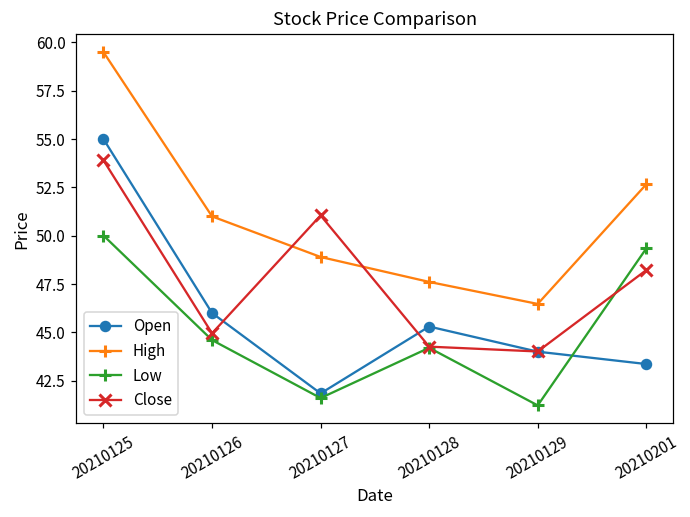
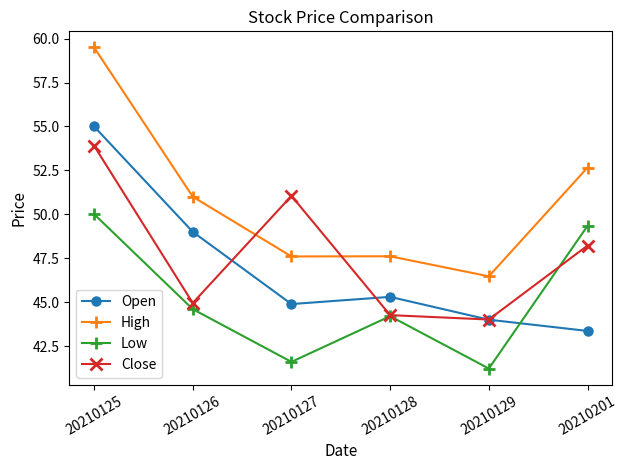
  {
    "Open": {
      "20210125": 55.0,
-     "20210126": 46,
-     "20210127": 41.8,
+     "20210126": 49,
+     "20210127": 44.9,
      "20210128": 45.3,
      "20210201": 43.4
    },
    "High": {
      "20210125": 59.5,
      "20210126": 51.0,
-     "20210127": 48.9,
+     "20210127": 47.6,
      "20210128": 47.6,
      "20210129": 46.5,
      "20210201": 52.7
    },
    "Low": {
      "20210125": 50.0,
      "20210126": 44.6,
      "20210127": 41.6,
      "20210129": 41.2,
      "20210201": 49.3
    },
    "Close": {
      "20210125": 53.9,
      "20210126": 45.0,
      "20210127": 51.1,
      "20210201": 48.2
    }
  }
